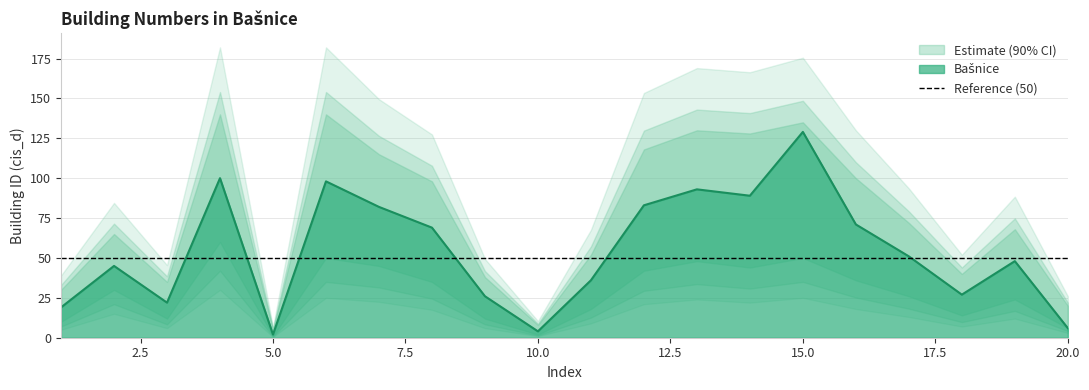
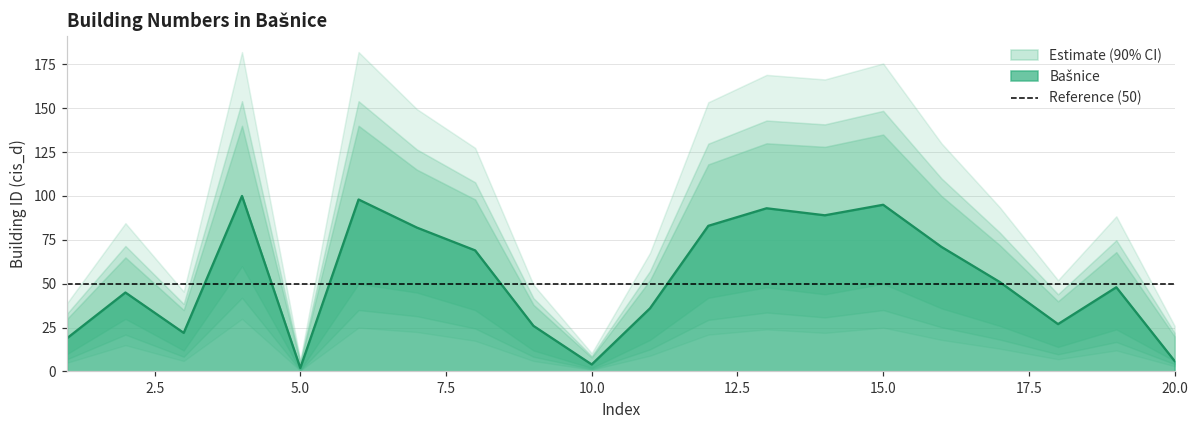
  {
    "Bašnice": {
      "5.0": 2,
      "10.0": 4,
-     "15.0": 129,
+     "15.0": 95,
      "20.0": 6
    }
  }
